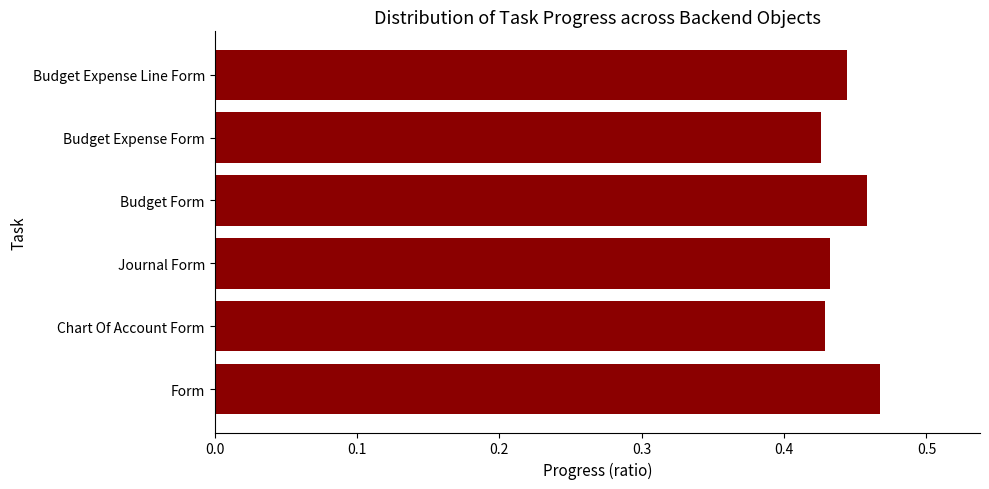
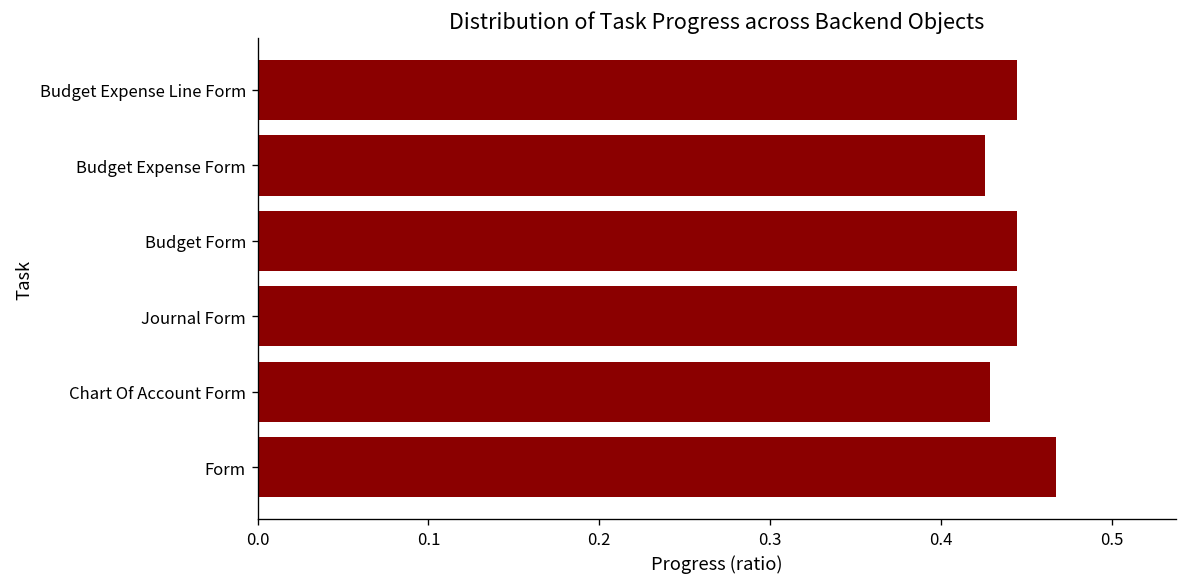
  {
    "Budget Expense Line Form": 0.444,
    "Budget Expense Form": 0.426,
-   "Budget Form": 0.458,
-   "Journal Form": 0.432,
+   "Budget Form": 0.444,
+   "Journal Form": 0.444,
    "Chart Of Account Form": 0.429,
    "Form": 0.467
  }
